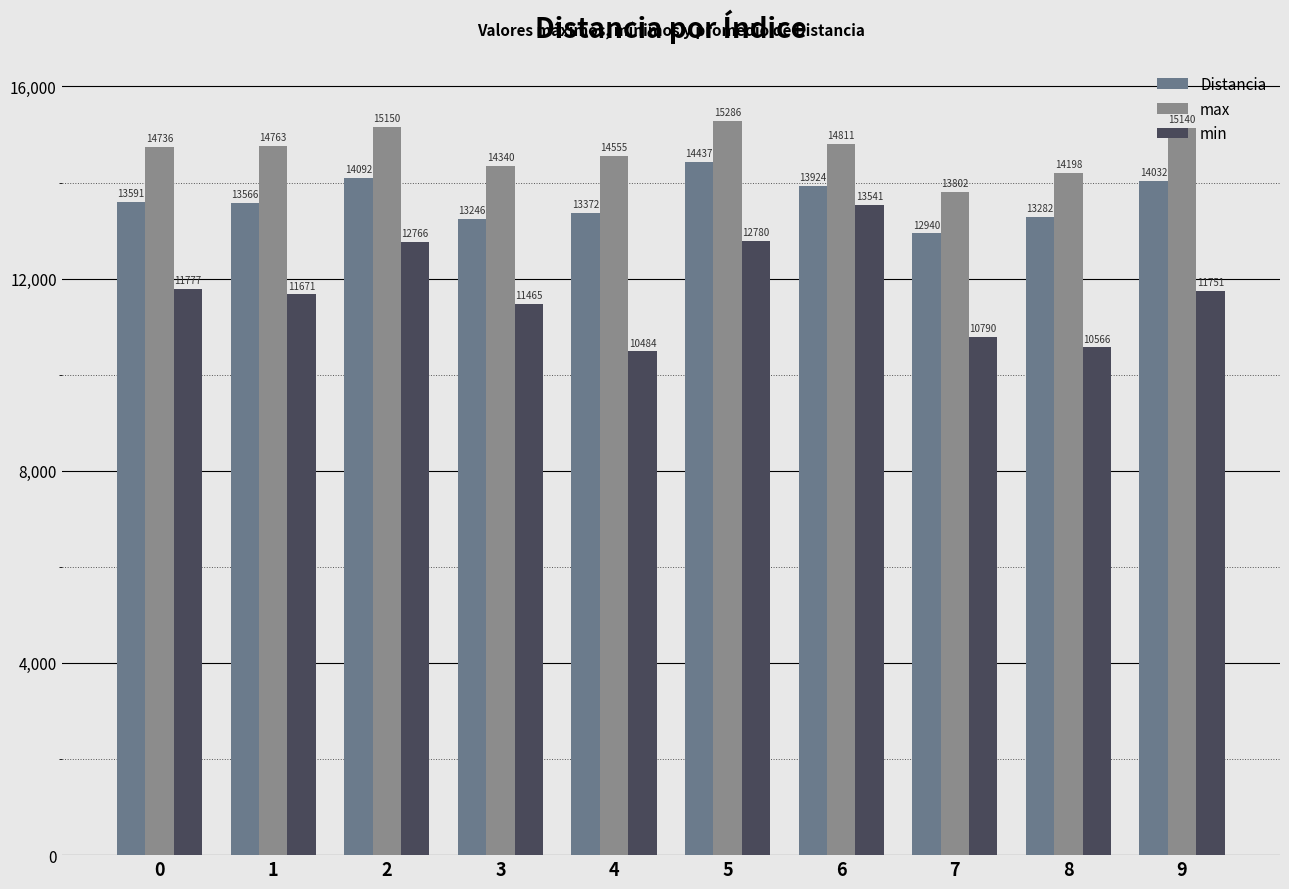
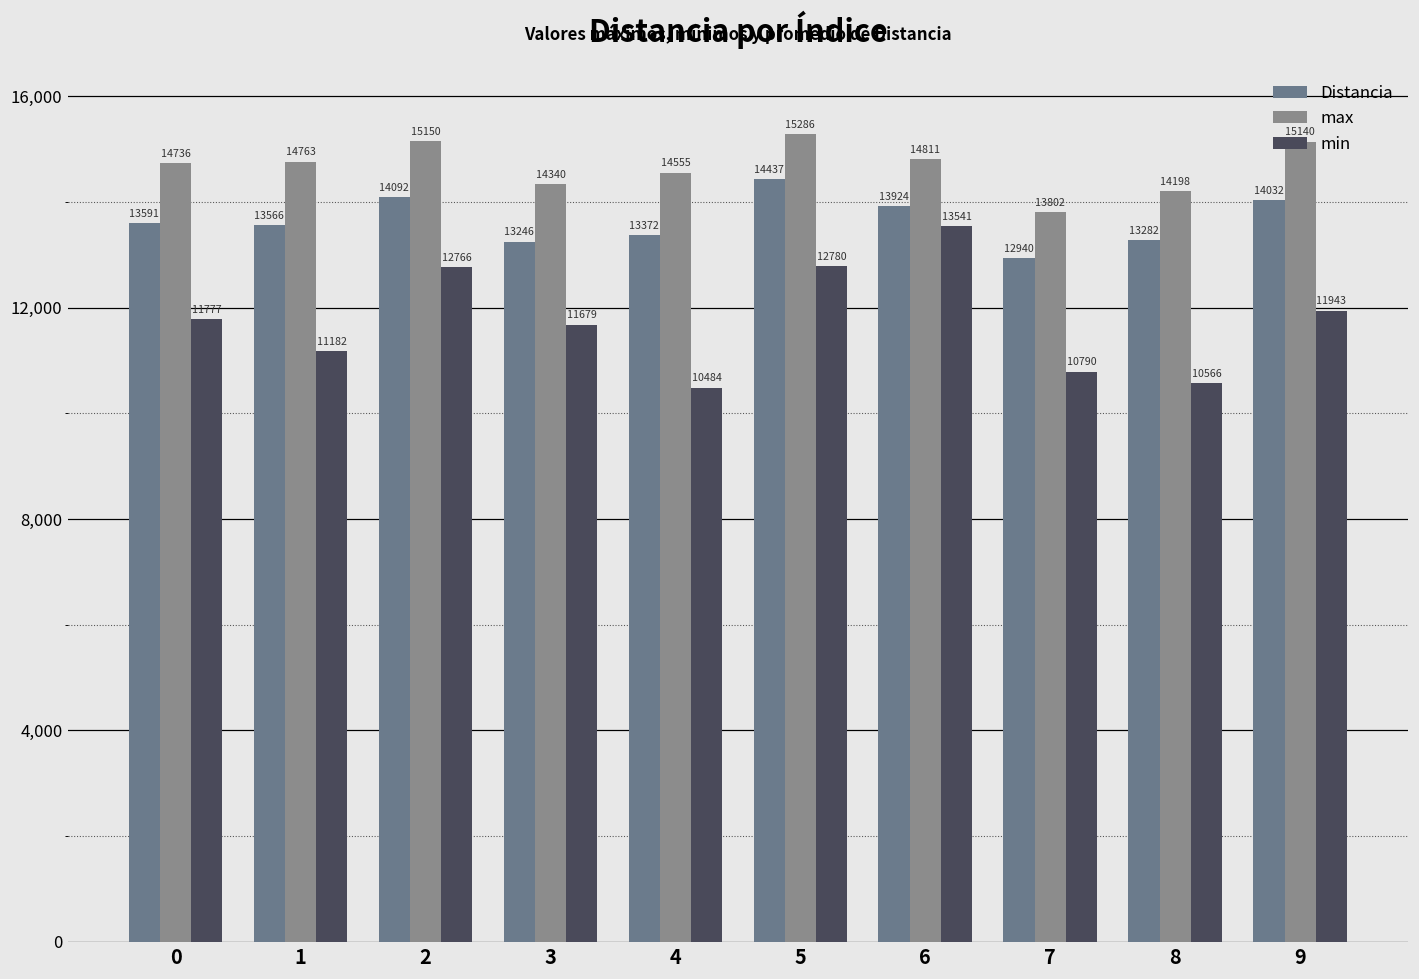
  {
    "min": {
      "0": 11777,
-     "1": 11671,
+     "1": 11182,
      "2": 12766,
-     "3": 11465,
+     "3": 11679,
      "4": 10484,
      "5": 12780,
      "6": 13541,
      "7": 10790,
      "8": 10566,
-     "9": 11751
+     "9": 11943
    }
  }
